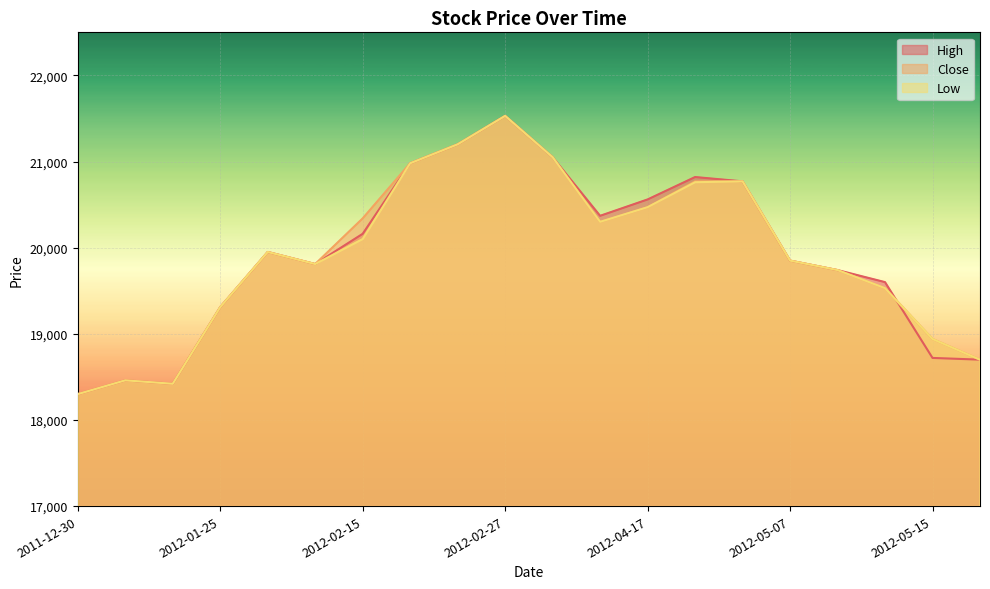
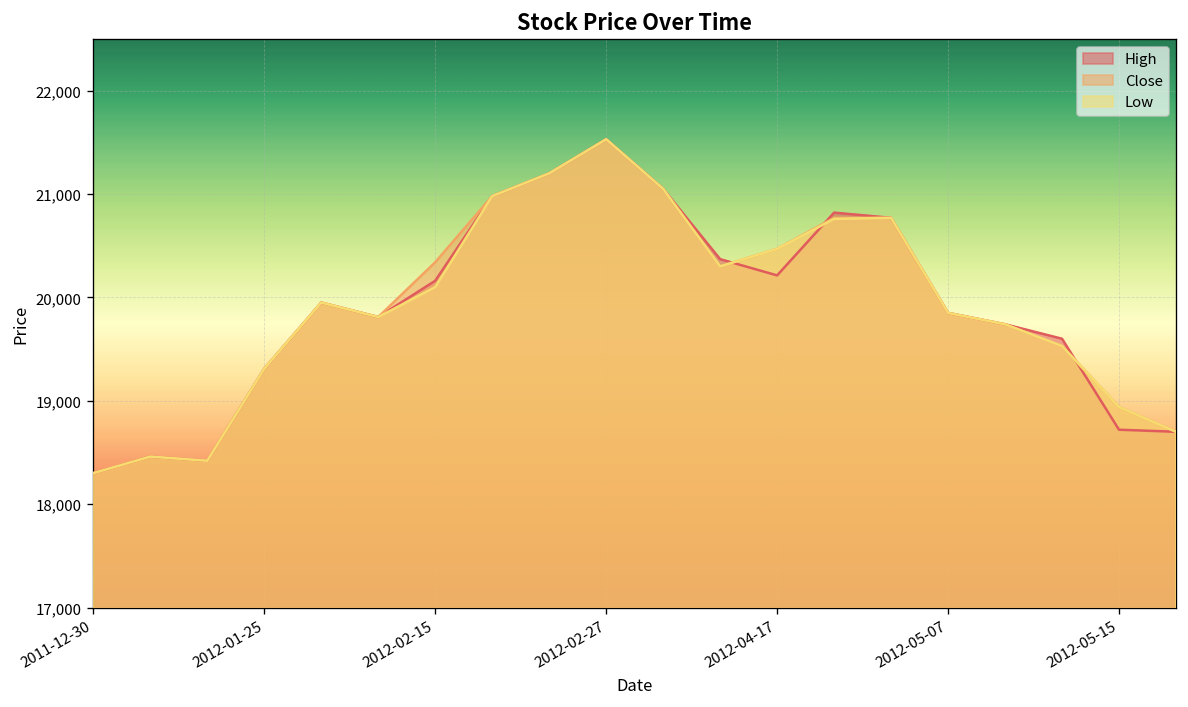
  {
    "High": {
      "2012-02-15": "20,200",
-     "2012-04-17": "20,600",
+     "2012-04-17": "20,200",
      "2012-05-15": "18,700"
    }
  }
